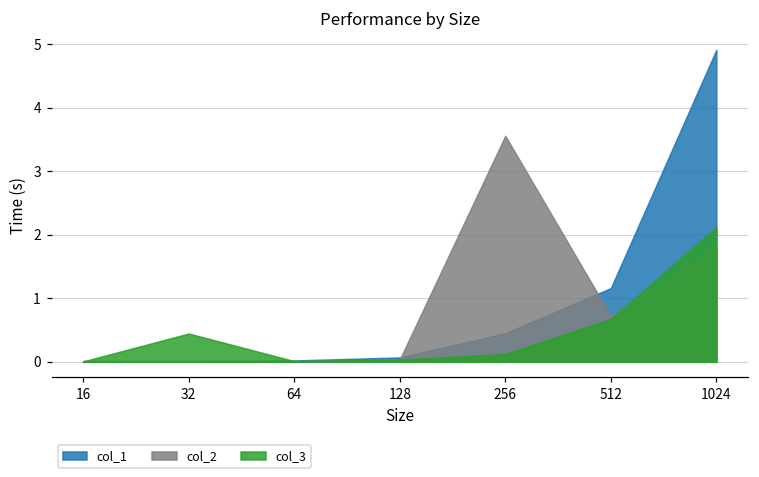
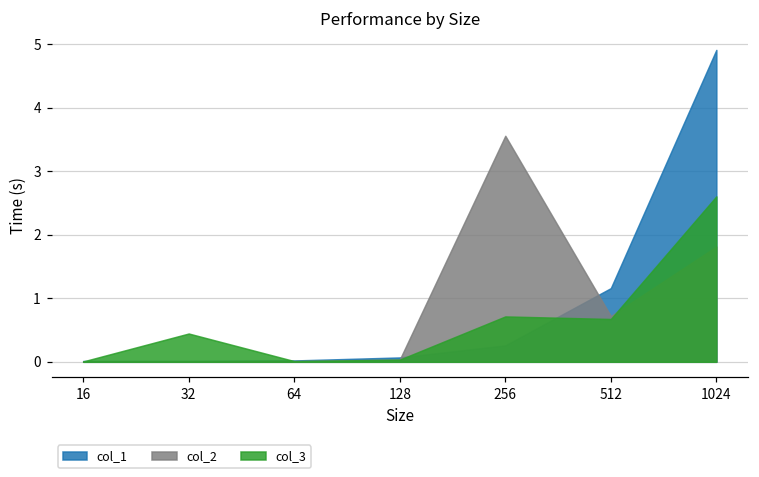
  {
    "col_1": {
-     "256": 0.4,
+     "256": 0.3,
      "512": 1.2,
      "1024": 4.9
    },
    "col_2": {
      "256": 3.6,
      "512": 0.7,
      "1024": 1.8
    },
    "col_3": {
      "32": 0.4,
-     "256": 0.1,
+     "256": 0.7,
      "512": 0.7,
-     "1024": 2.1
+     "1024": 2.6
    }
  }
